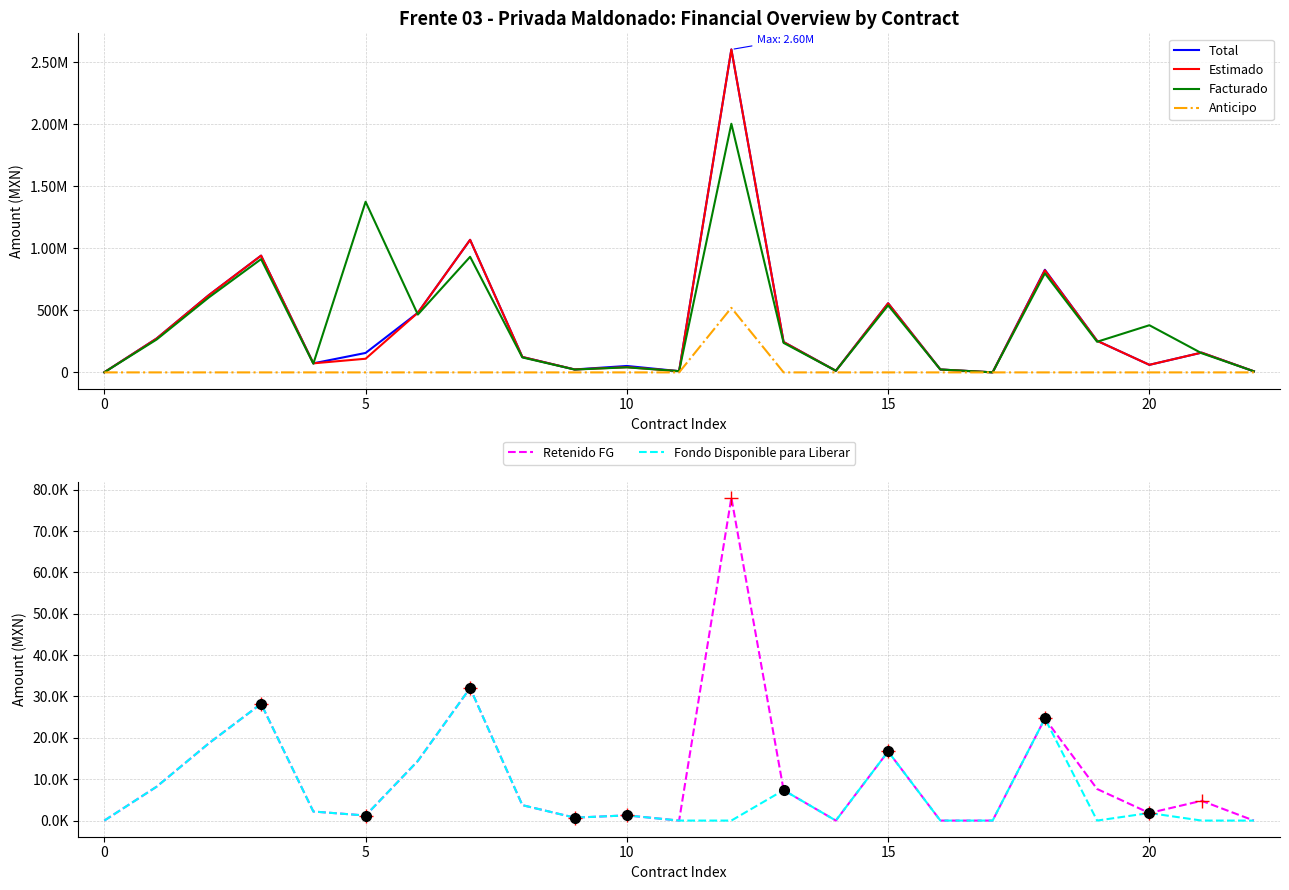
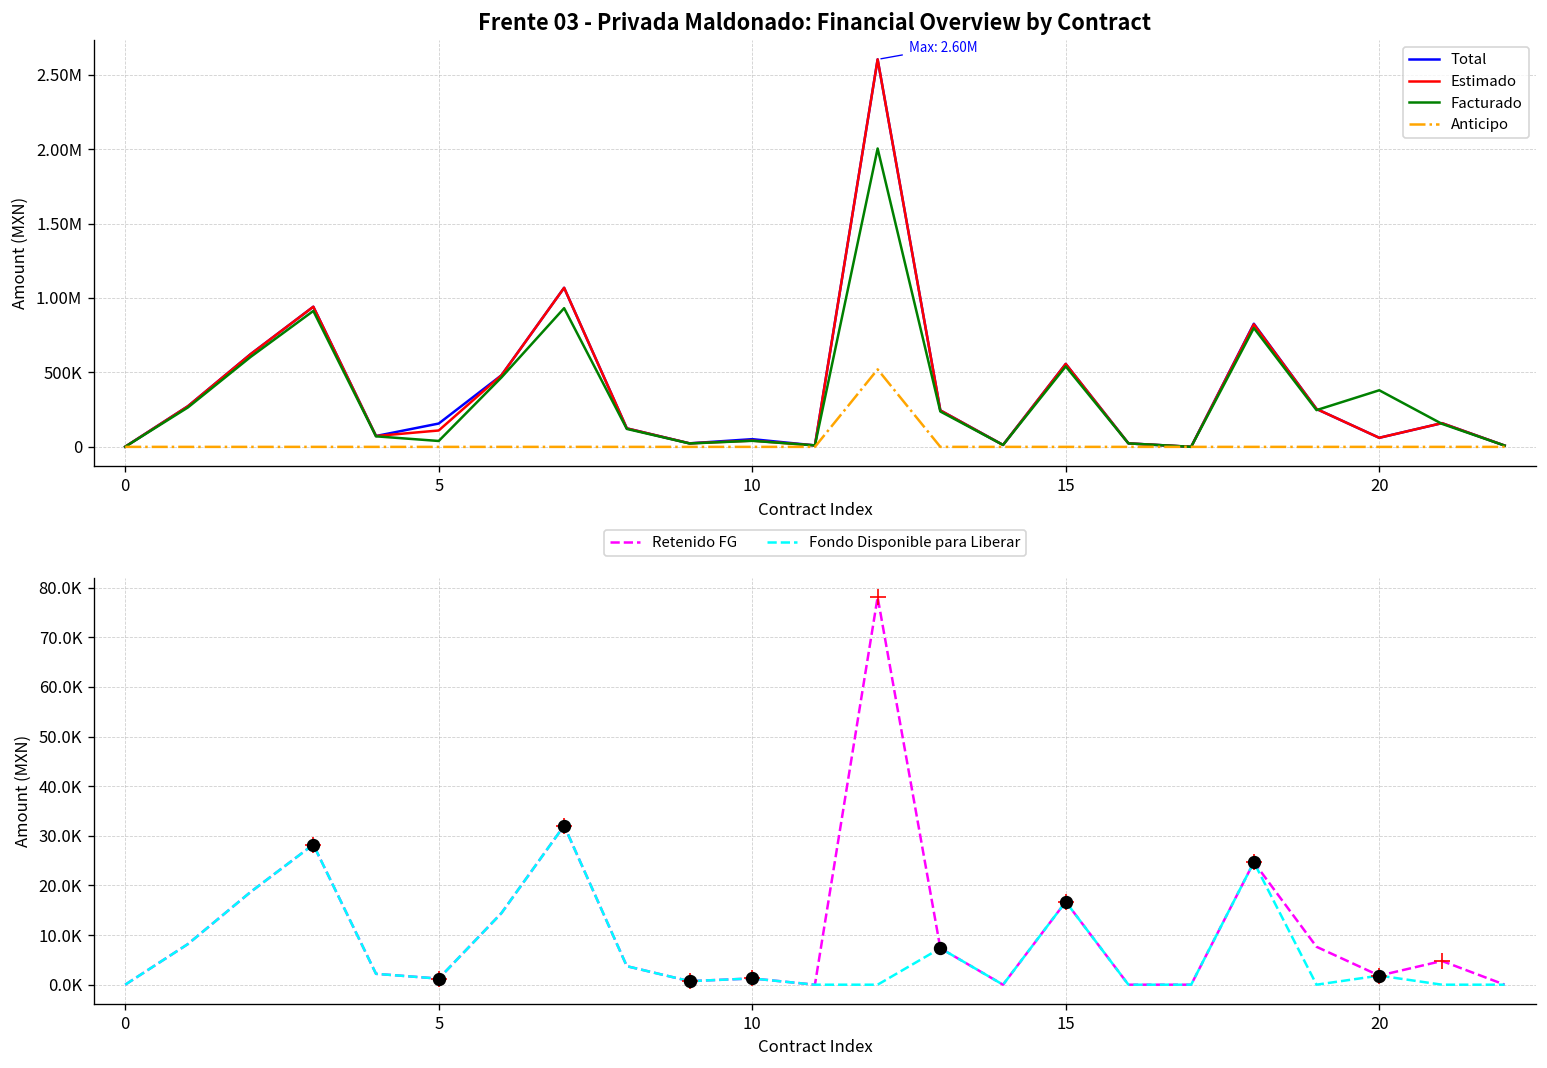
  {
    "Frente 03 - Privada Maldonado: Financial Overview by Contract": {
      "Total": {
        "5": 160000
      },
      "Estimado": {
        "5": 110000
      },
      "Facturado": {
-       "5": 1380000,
+       "5": 40000,
        "20": 380000
      },
      "Anticipo": {
        "5": 0,
        "10": 0,
        "15": 0,
        "20": 0
      }
    }
  }
